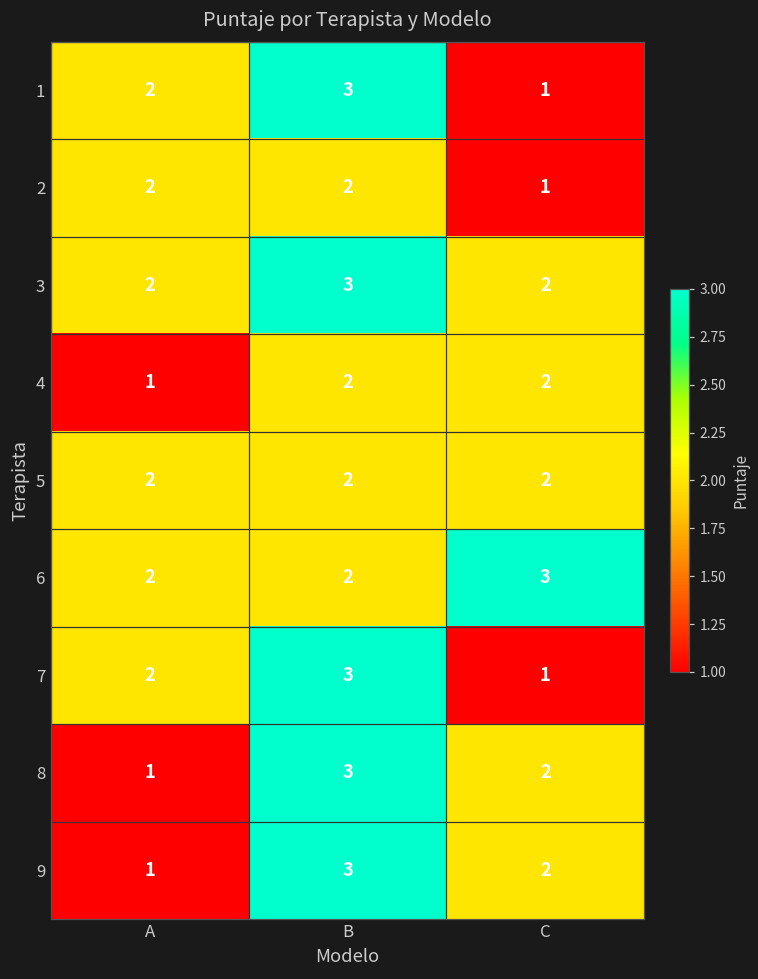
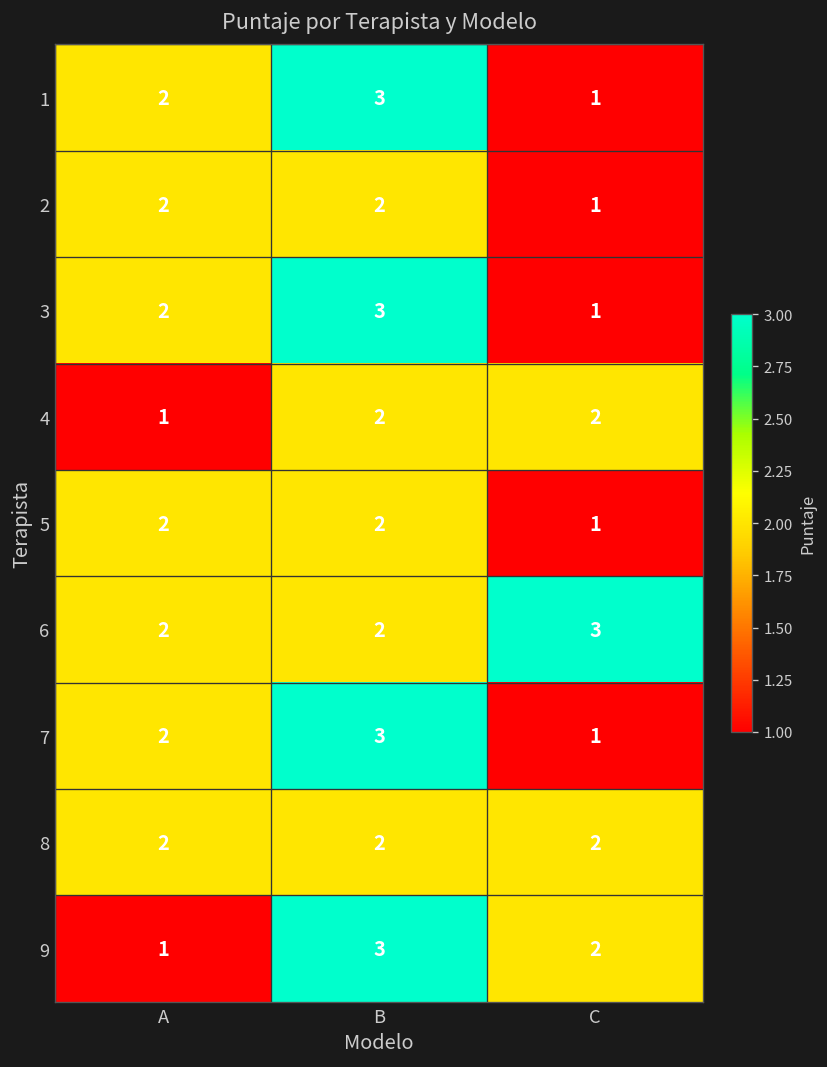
  {
    "1": {
      "A": 2,
      "B": 3,
      "C": 1
    },
    "2": {
      "A": 2,
      "B": 2,
      "C": 1
    },
    "3": {
      "A": 2,
      "B": 3,
-     "C": 2
+     "C": 1
    },
    "4": {
      "A": 1,
      "B": 2,
      "C": 2
    },
    "5": {
      "A": 2,
      "B": 2,
-     "C": 2
+     "C": 1
    },
    "6": {
      "A": 2,
      "B": 2,
      "C": 3
    },
    "7": {
      "A": 2,
      "B": 3,
      "C": 1
    },
    "8": {
-     "A": 1,
-     "B": 3,
+     "A": 2,
+     "B": 2,
      "C": 2
    },
    "9": {
      "A": 1,
      "B": 3,
      "C": 2
    }
  }
